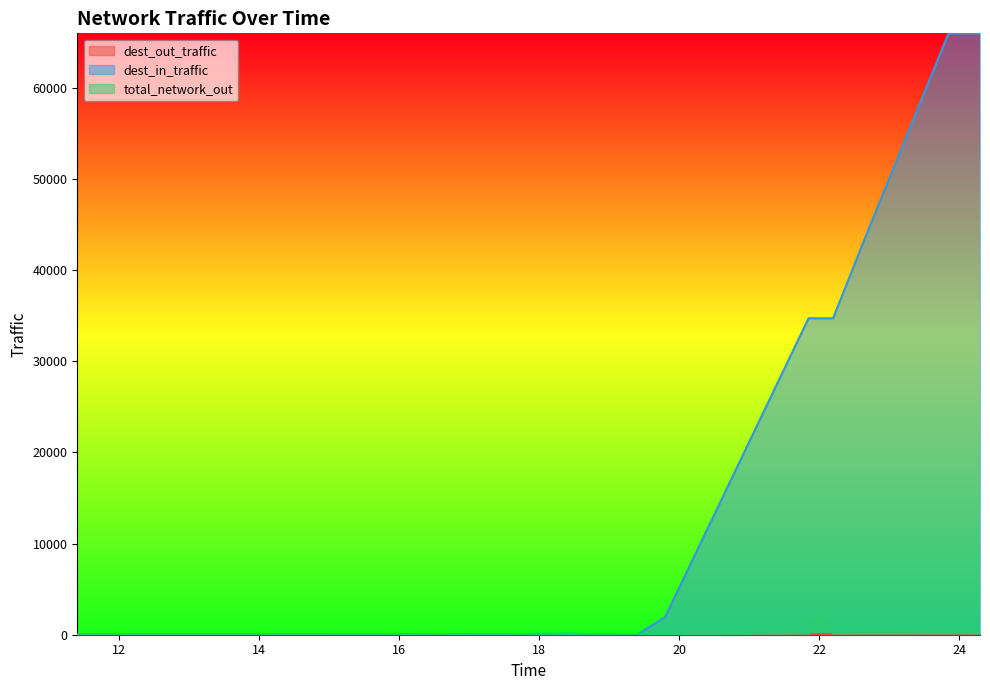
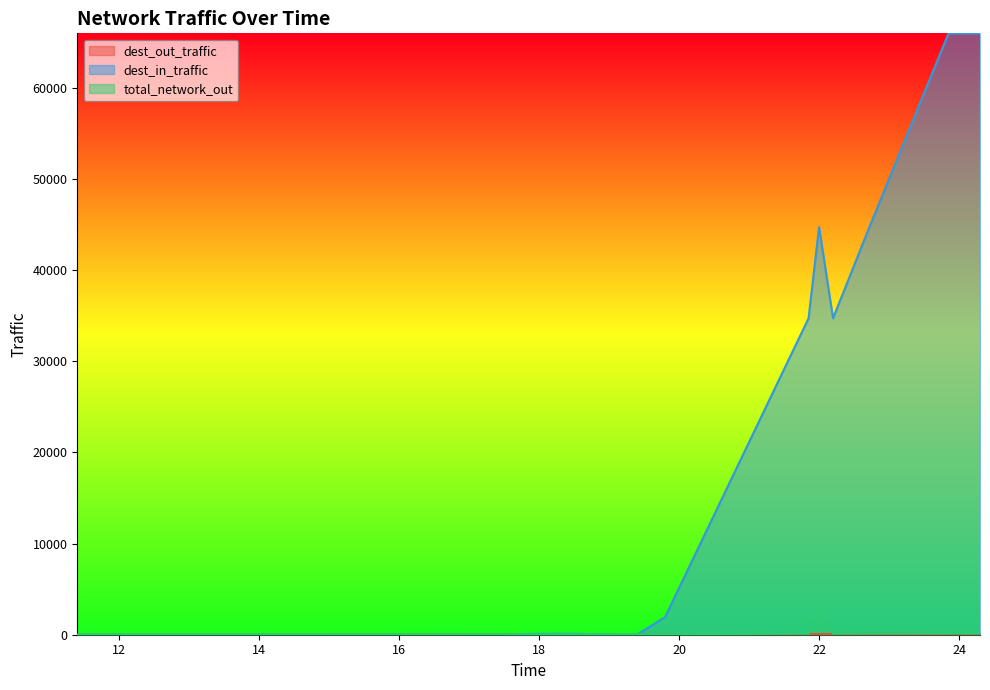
  {
    "dest_out_traffic": {
      "22": 0
    },
    "dest_in_traffic": {
-     "22": 35000
+     "22": 45000
    },
    "total_network_out": {
      "22": 2000
    }
  }
